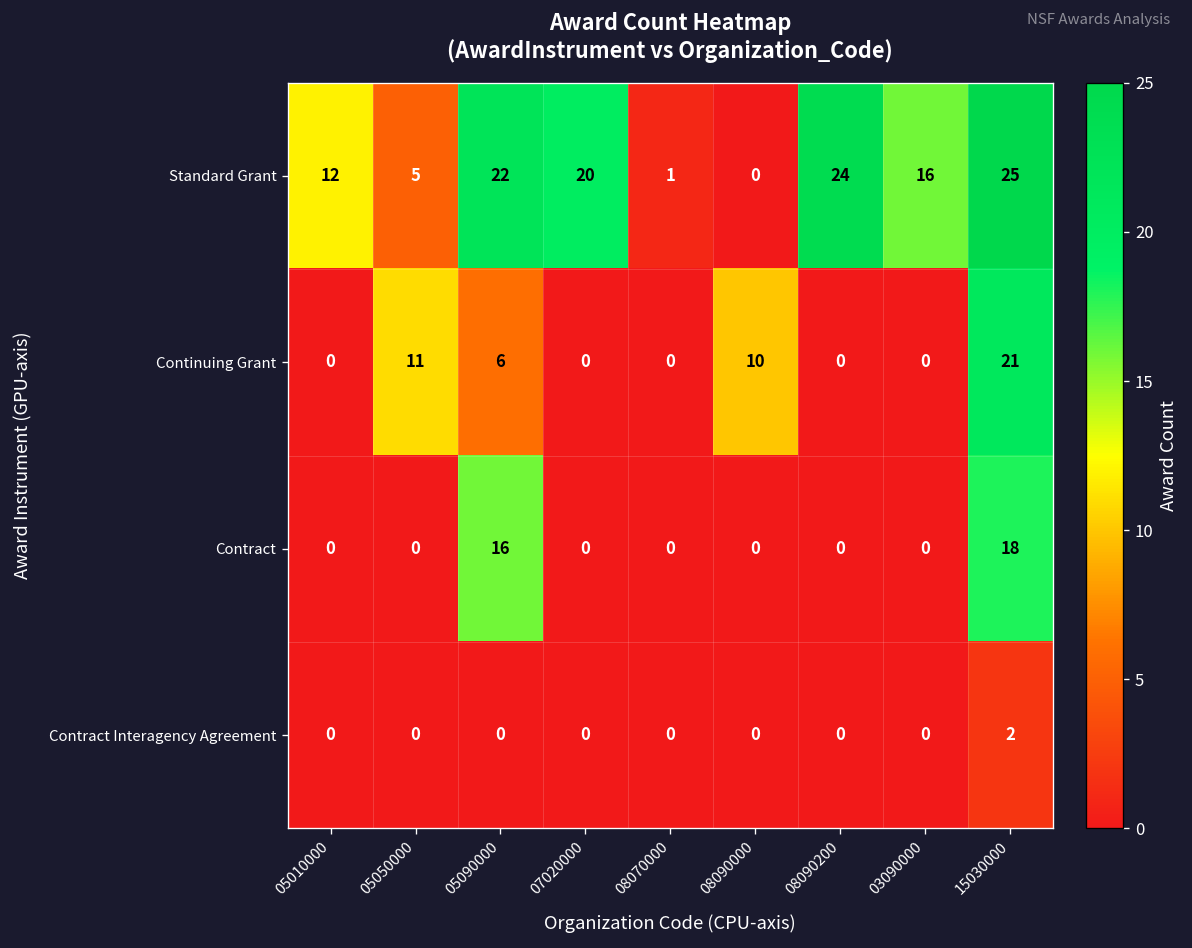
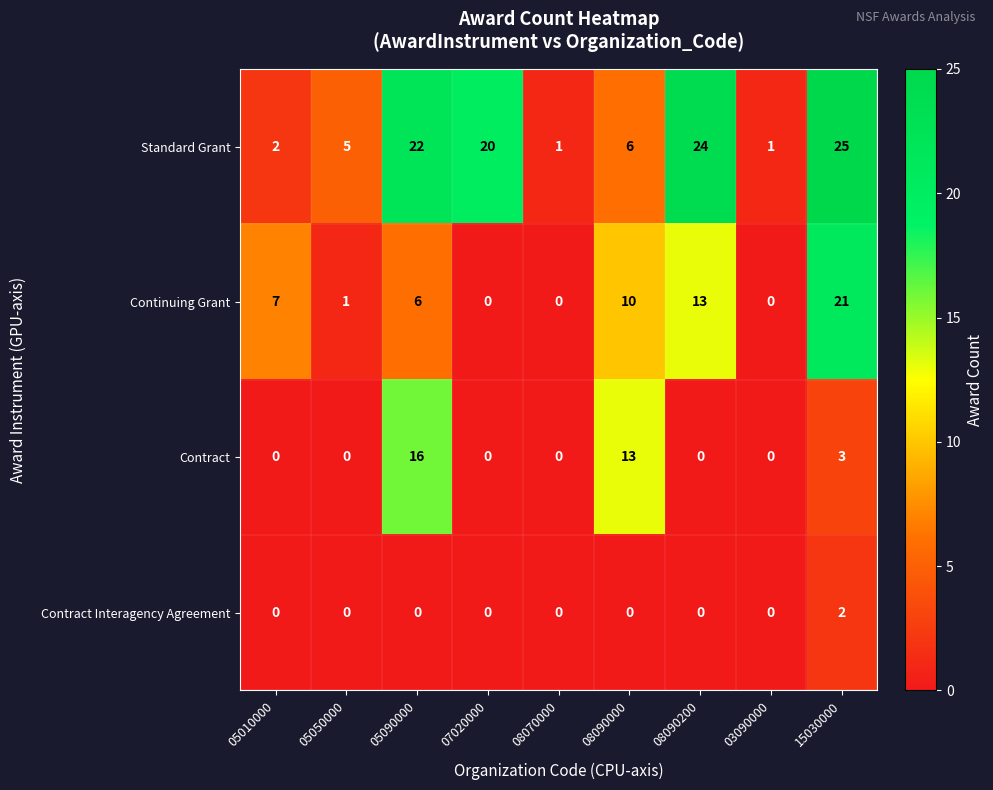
  {
    "Standard Grant": {
-     "05010000": 12,
+     "05010000": 2,
      "05050000": 5,
      "05090000": 22,
      "07020000": 20,
      "08070000": 1,
-     "08090000": 0,
+     "08090000": 6,
      "08090200": 24,
-     "03090000": 16,
+     "03090000": 1,
      "15030000": 25
    },
    "Continuing Grant": {
-     "05010000": 0,
-     "05050000": 11,
+     "05010000": 7,
+     "05050000": 1,
      "05090000": 6,
      "07020000": 0,
      "08070000": 0,
      "08090000": 10,
-     "08090200": 0,
+     "08090200": 13,
      "03090000": 0,
      "15030000": 21
    },
    "Contract": {
      "05010000": 0,
      "05050000": 0,
      "05090000": 16,
      "07020000": 0,
      "08070000": 0,
-     "08090000": 0,
+     "08090000": 13,
      "08090200": 0,
      "03090000": 0,
-     "15030000": 18
+     "15030000": 3
    },
    "Contract Interagency Agreement": {
      "05010000": 0,
      "05050000": 0,
      "05090000": 0,
      "07020000": 0,
      "08070000": 0,
      "08090000": 0,
      "08090200": 0,
      "03090000": 0,
      "15030000": 2
    }
  }
